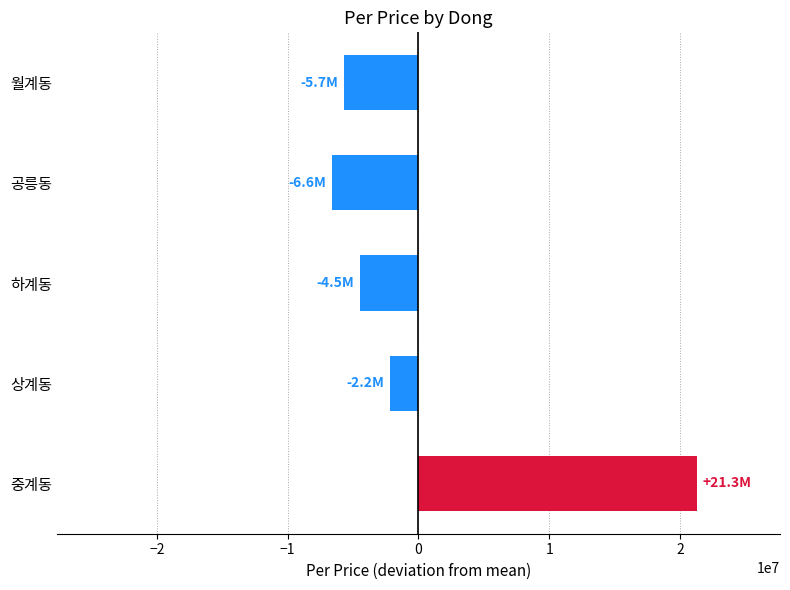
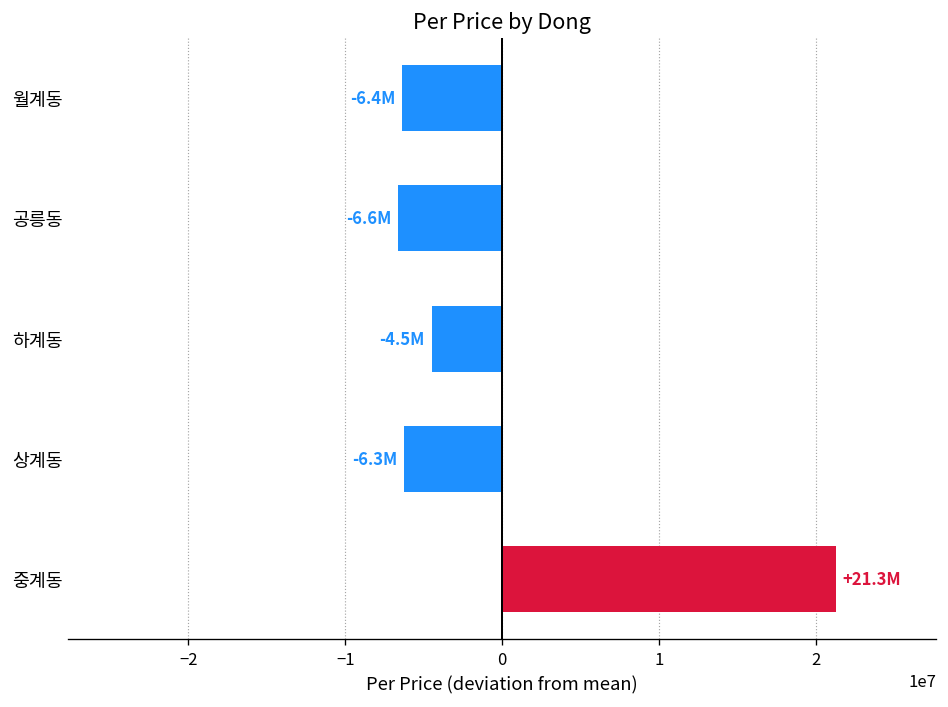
  {
-   "월계동": "-5.7M",
+   "월계동": "-6.4M",
    "공릉동": "-6.6M",
    "하계동": "-4.5M",
-   "상계동": "-2.2M",
+   "상계동": "-6.3M",
    "중계동": "+21.3M"
  }
